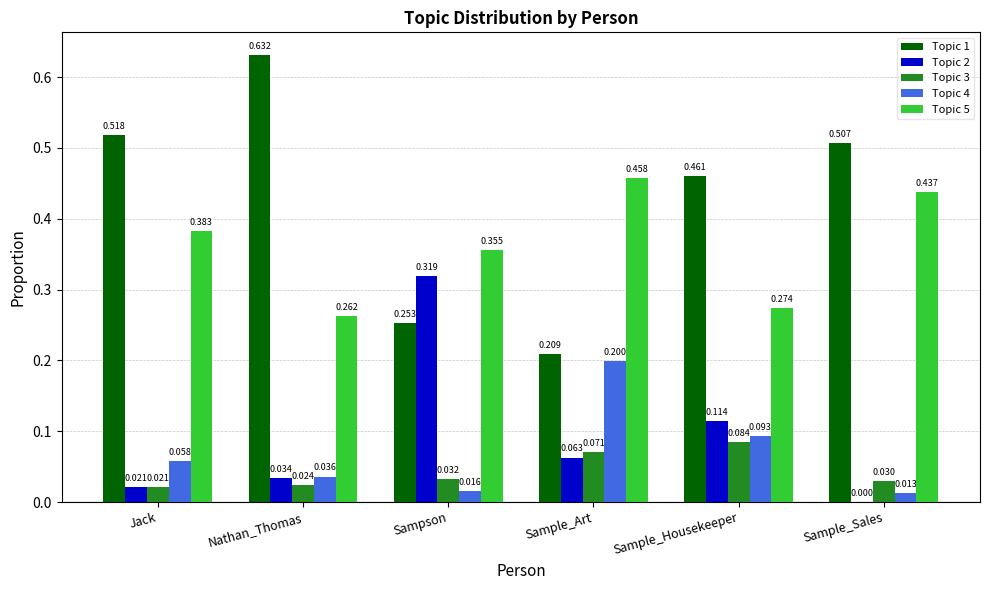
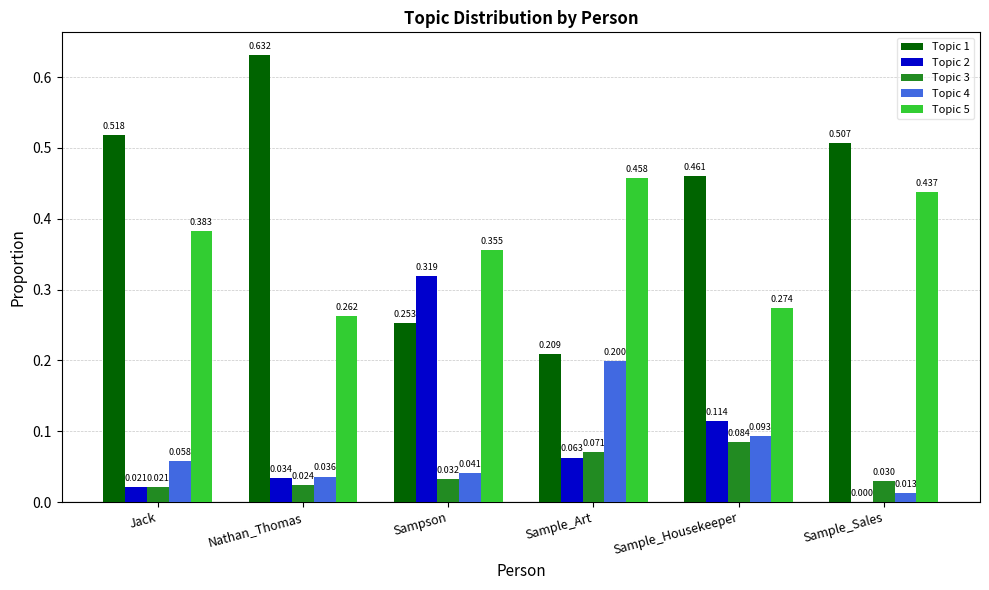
  {
    "Topic 1": {
      "Jack": 0.518,
      "Nathan_Thomas": 0.632,
      "Sampson": 0.253,
      "Sample_Art": 0.209,
      "Sample_Housekeeper": 0.461,
      "Sample_Sales": 0.507
    },
    "Topic 2": {
      "Jack": 0.021,
      "Nathan_Thomas": 0.034,
      "Sampson": 0.319,
      "Sample_Art": 0.063,
      "Sample_Housekeeper": 0.114,
      "Sample_Sales": 0.000
    },
    "Topic 3": {
      "Jack": 0.021,
      "Nathan_Thomas": 0.024,
      "Sampson": 0.032,
      "Sample_Art": 0.071,
      "Sample_Housekeeper": 0.084,
      "Sample_Sales": 0.030
    },
    "Topic 4": {
      "Jack": 0.058,
      "Nathan_Thomas": 0.036,
-     "Sampson": 0.016,
+     "Sampson": 0.041,
      "Sample_Art": 0.200,
      "Sample_Housekeeper": 0.093,
      "Sample_Sales": 0.013
    },
    "Topic 5": {
      "Jack": 0.383,
      "Nathan_Thomas": 0.262,
      "Sampson": 0.355,
      "Sample_Art": 0.458,
      "Sample_Housekeeper": 0.274,
      "Sample_Sales": 0.437
    }
  }
